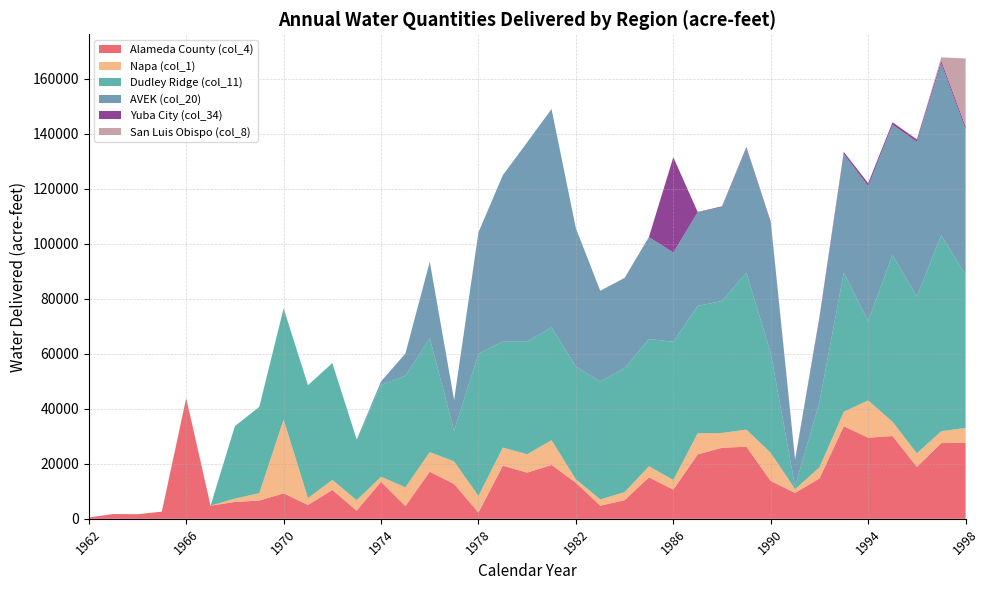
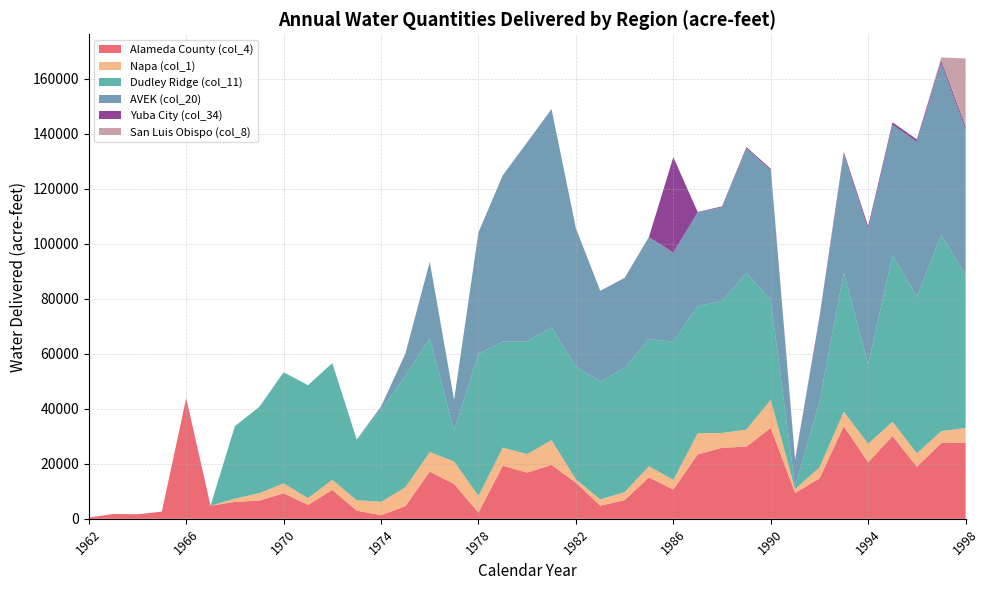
  {
    "Alameda County (col_4)": {
      "1970": 9000,
-     "1974": 13000,
+     "1974": 1000,
      "1978": 2000,
      "1982": 13000,
      "1986": 11000,
-     "1990": 14000,
-     "1994": 30000,
+     "1990": 33000,
+     "1994": 21000,
      "1998": 28000
    },
    "Napa (col_1)": {
-     "1970": 27000,
-     "1974": 2000,
+     "1970": 4000,
+     "1974": 5000,
      "1978": 6000,
      "1982": 1000,
      "1986": 4000,
      "1990": 10000,
-     "1994": 14000,
+     "1994": 7000,
      "1998": 5000
    },
    "Yuba City (col_34)": {
      "1998": 1000
    },
    "San Luis Obispo (col_8)": {
      "1998": 25000
    }
  }
